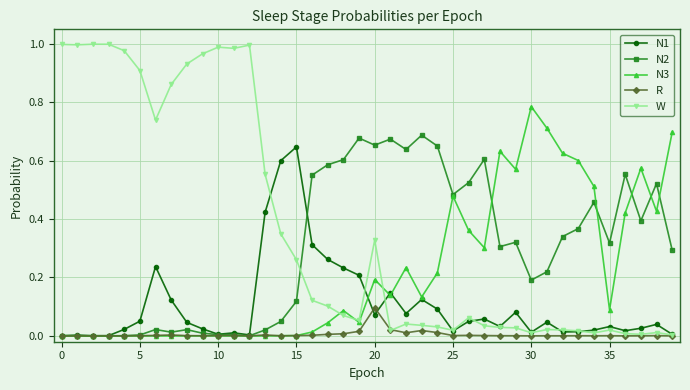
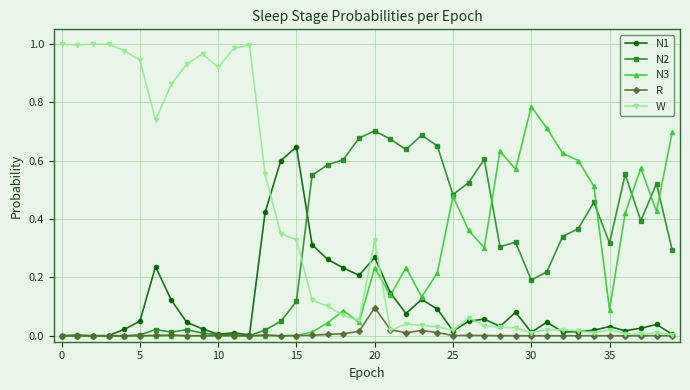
  {
    "N1": {
      "5": 0.05,
      "15": 0.65,
-     "20": 0.07,
+     "20": 0.27,
      "35": 0.03
    },
    "N2": {
      "15": 0.12,
-     "20": 0.65,
+     "20": 0.70,
      "30": 0.19,
      "35": 0.32
    },
    "N3": {
-     "20": 0.19,
+     "20": 0.23,
      "30": 0.79,
      "35": 0.09
    },
    "R": {
      "20": 0.10,
      "25": 0.00,
      "30": 0.00,
      "35": 0.00
    },
    "W": {
      "0": 1.00,
-     "5": 0.91,
-     "10": 0.99,
-     "15": 0.26,
+     "5": 0.94,
+     "10": 0.92,
+     "15": 0.33,
      "20": 0.33,
      "35": 0.02
    }
  }
